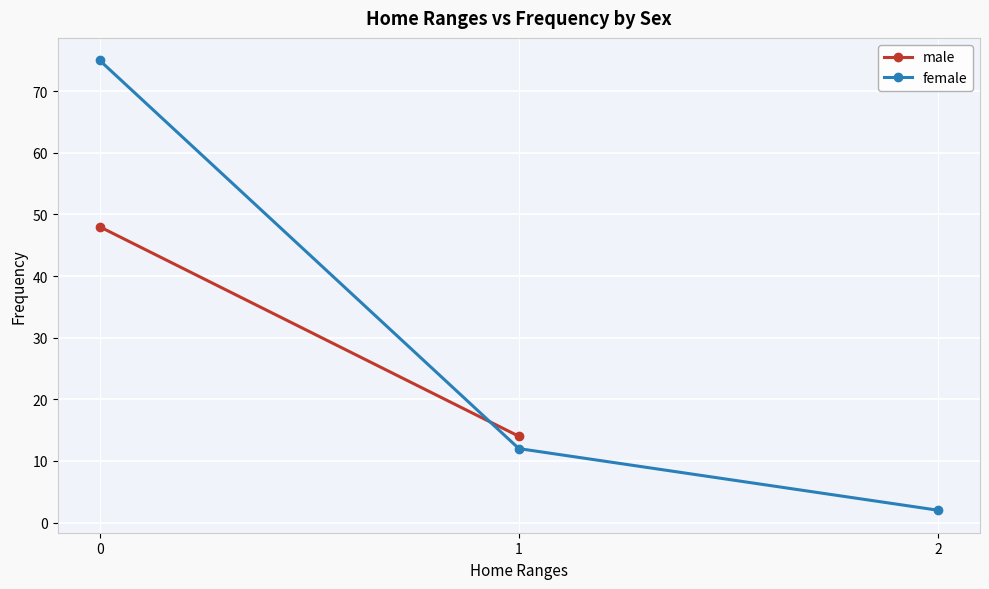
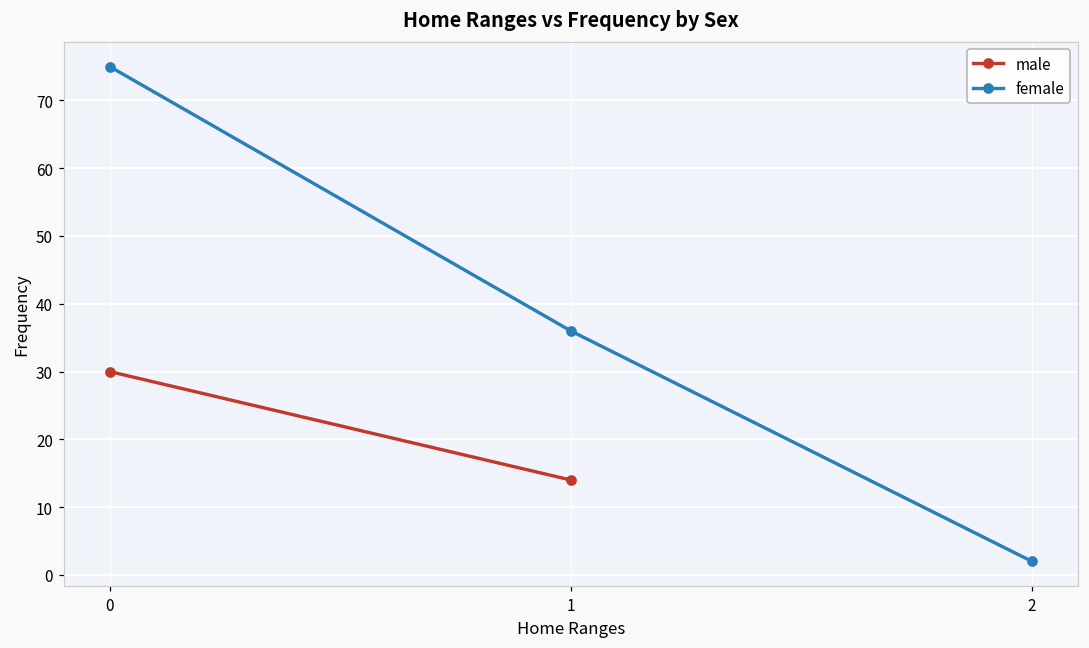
  {
    "male": {
-     "0": 48,
+     "0": 30,
      "1": 14
    },
    "female": {
      "0": 75,
-     "1": 12,
+     "1": 36,
      "2": 2
    }
  }
